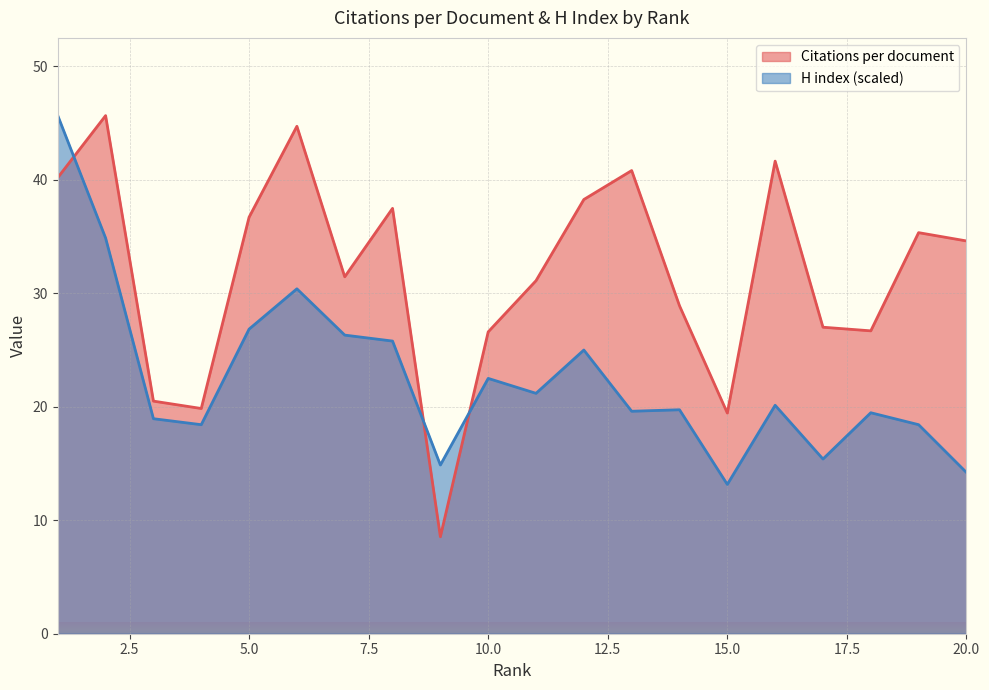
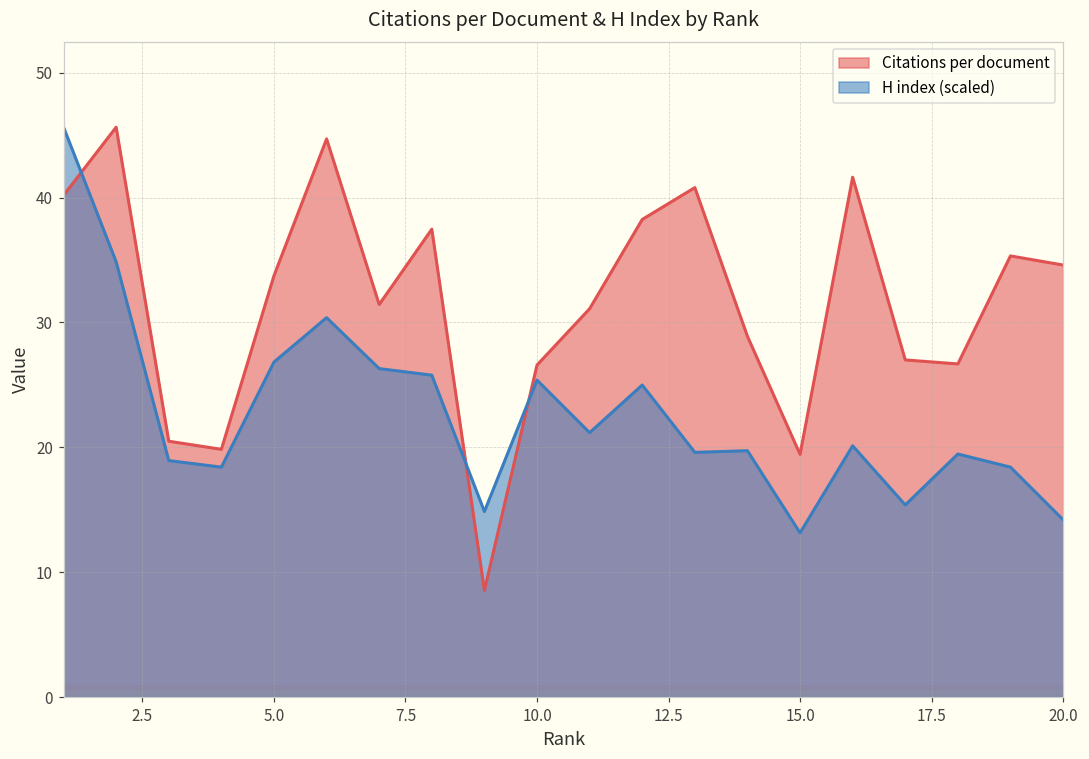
  {
    "Citations per document": {
-     "5.0": 36.7,
+     "5.0": 33.8,
      "10.0": 26.6,
      "15.0": 19.4,
      "20.0": 34.6
    },
    "H index (scaled)": {
      "5.0": 26.8,
-     "10.0": 22.5,
+     "10.0": 25.4,
      "15.0": 13.2,
      "20.0": 14.2
    }
  }
